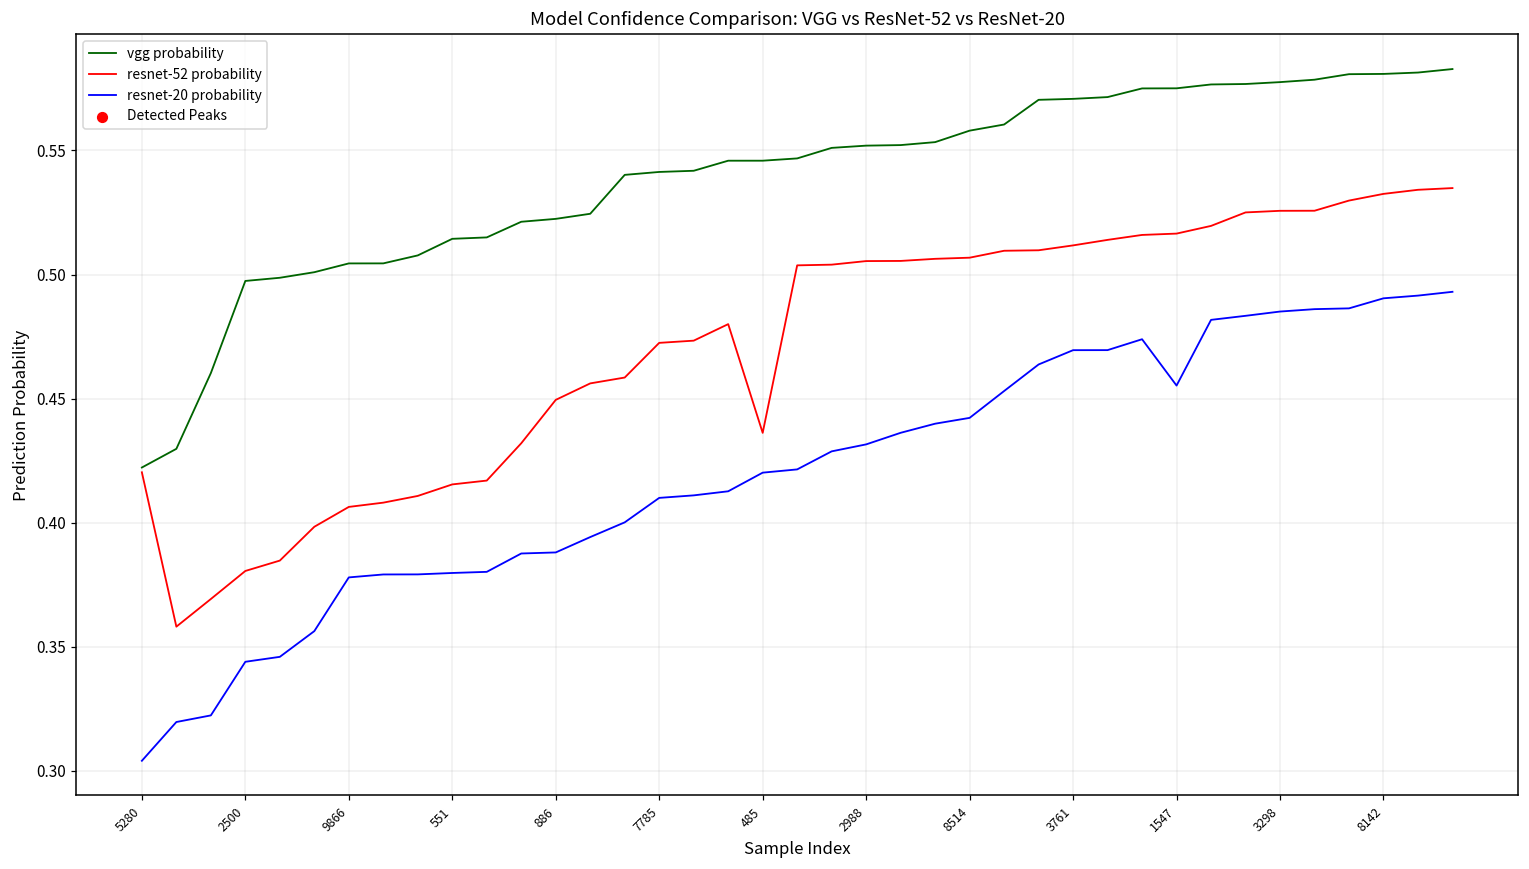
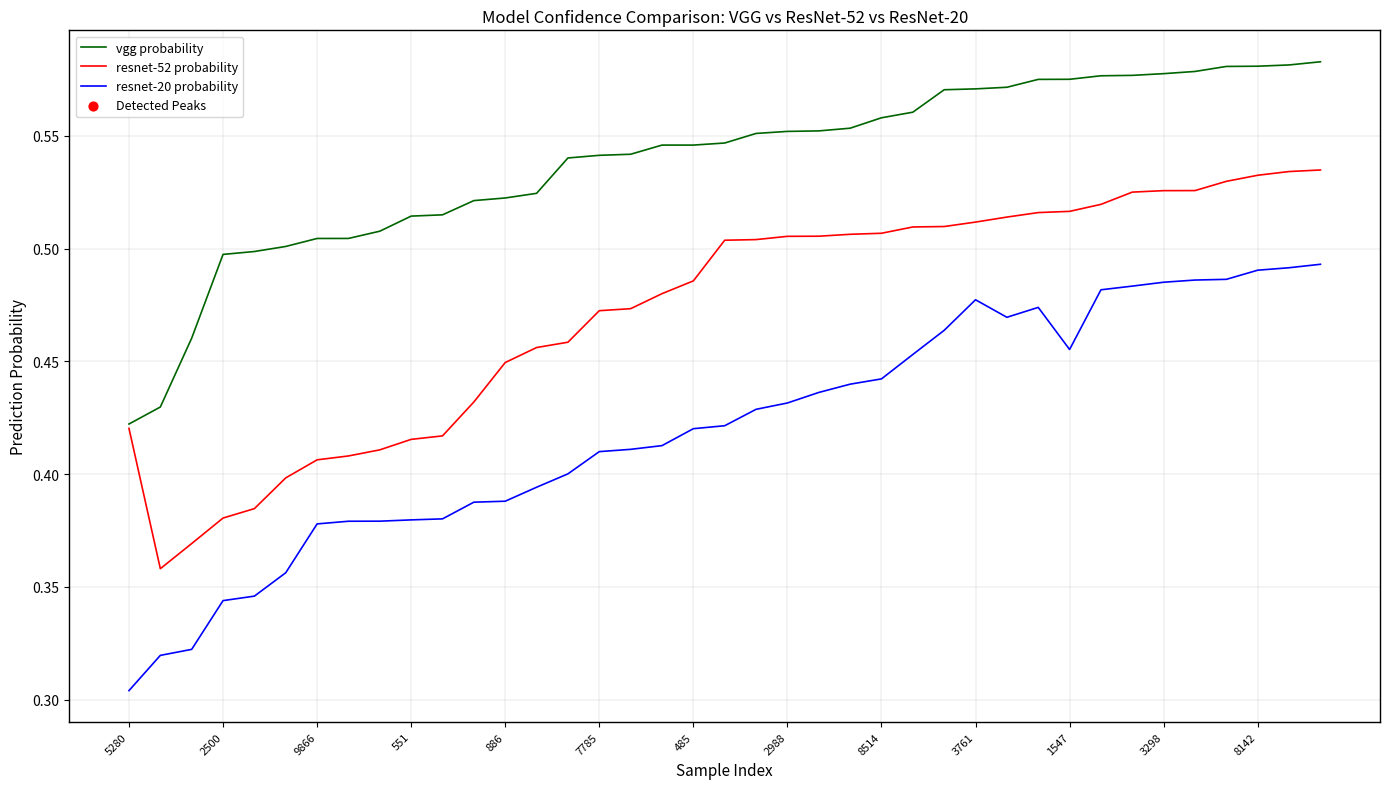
  {
    "vgg probability": {
      "5280": 0.422,
      "2500": 0.497,
      "9866": 0.504,
      "551": 0.514,
      "886": 0.522,
      "7785": 0.541,
      "485": 0.546,
      "2988": 0.552,
      "8514": 0.558,
      "3761": 0.571,
      "1547": 0.575,
      "3298": 0.578,
      "8142": 0.581
    },
    "resnet-52 probability": {
      "5280": 0.420,
      "2500": 0.381,
      "9866": 0.406,
      "551": 0.415,
      "886": 0.449,
      "7785": 0.472,
-     "485": 0.436,
+     "485": 0.486,
      "2988": 0.505,
      "8514": 0.507,
      "3761": 0.512,
      "1547": 0.516,
      "3298": 0.526,
      "8142": 0.532
    },
    "resnet-20 probability": {
      "5280": 0.304,
      "2500": 0.344,
      "9866": 0.378,
      "551": 0.380,
      "886": 0.388,
      "7785": 0.410,
      "485": 0.420,
      "2988": 0.432,
      "8514": 0.442,
-     "3761": 0.470,
+     "3761": 0.477,
      "1547": 0.455,
      "3298": 0.485,
      "8142": 0.490
    }
  }
